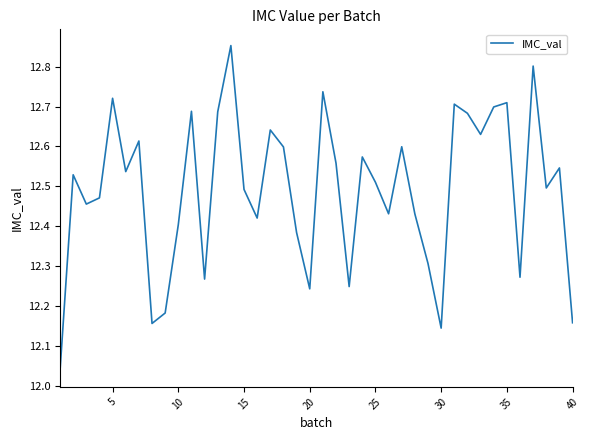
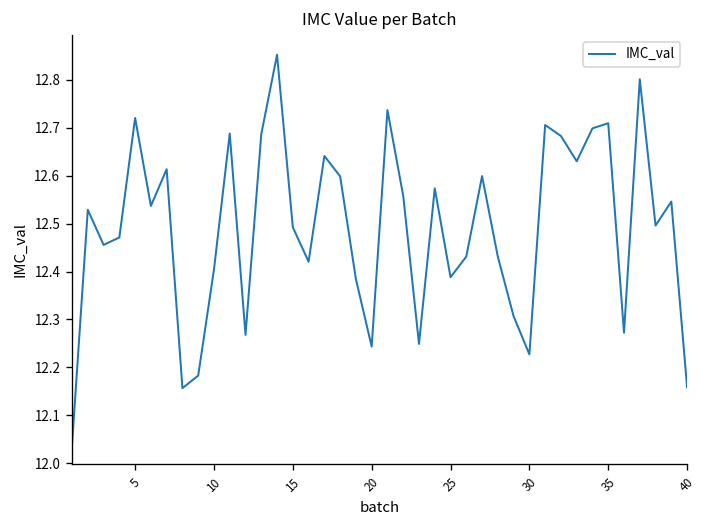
  {
    "5": 12.72,
    "10": 12.40,
    "15": 12.49,
    "20": 12.24,
-   "25": 12.51,
-   "30": 12.14,
+   "25": 12.39,
+   "30": 12.23,
    "35": 12.71,
    "40": 12.16
  }
